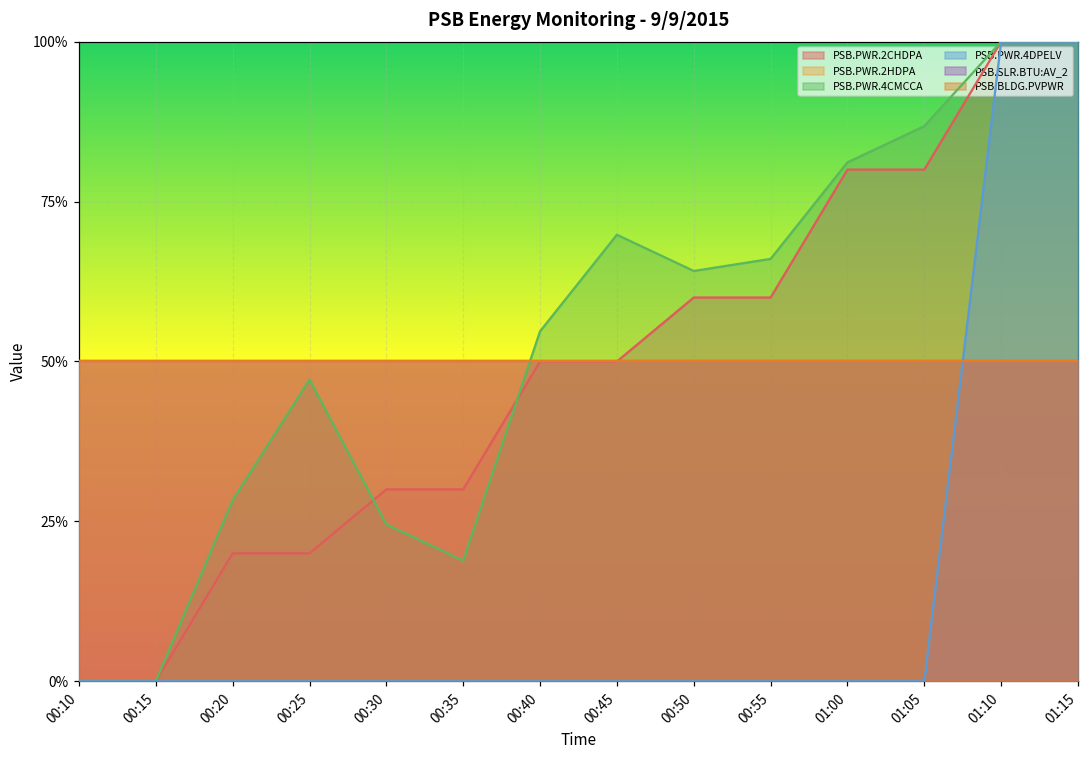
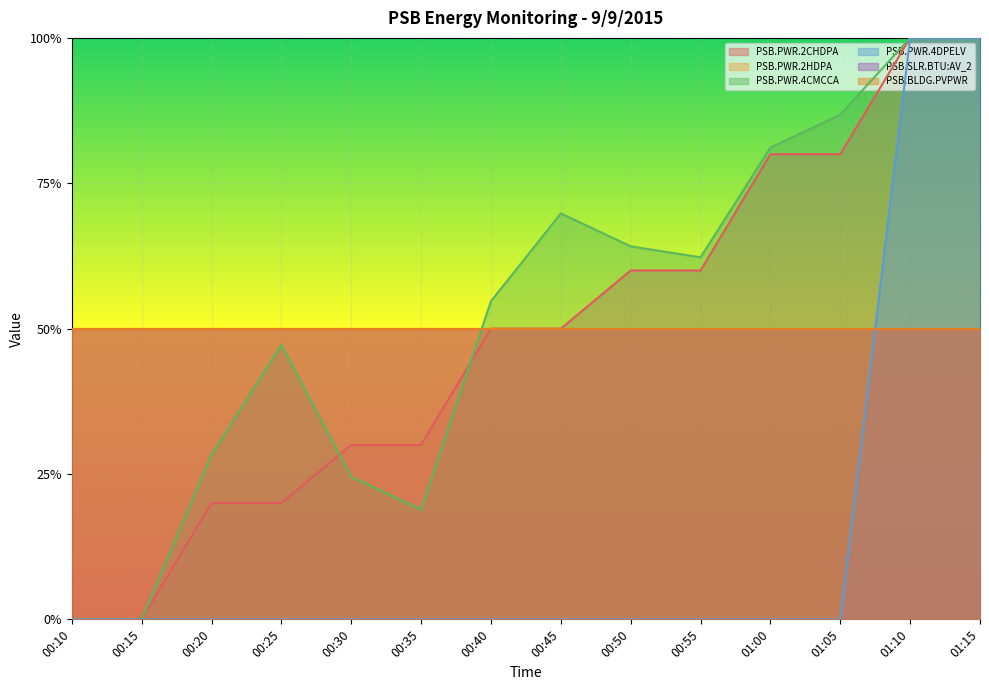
  {
    "PSB.PWR.4CMCCA": {
      "00:20": "28%",
      "00:25": "47%",
      "00:30": "25%",
      "00:35": "19%",
      "00:40": "55%",
      "00:45": "70%",
      "00:50": "64%",
-     "00:55": "66%",
+     "00:55": "62%",
      "01:00": "81%",
      "01:05": "87%"
    },
    "PSB.PWR.4DPELV": {
      "00:20": "0%",
      "00:25": "0%",
      "00:30": "0%",
      "00:35": "0%",
      "00:40": "0%",
      "00:45": "0%",
      "00:50": "0%",
      "00:55": "0%",
      "01:00": "0%",
      "01:05": "0%"
    }
  }
